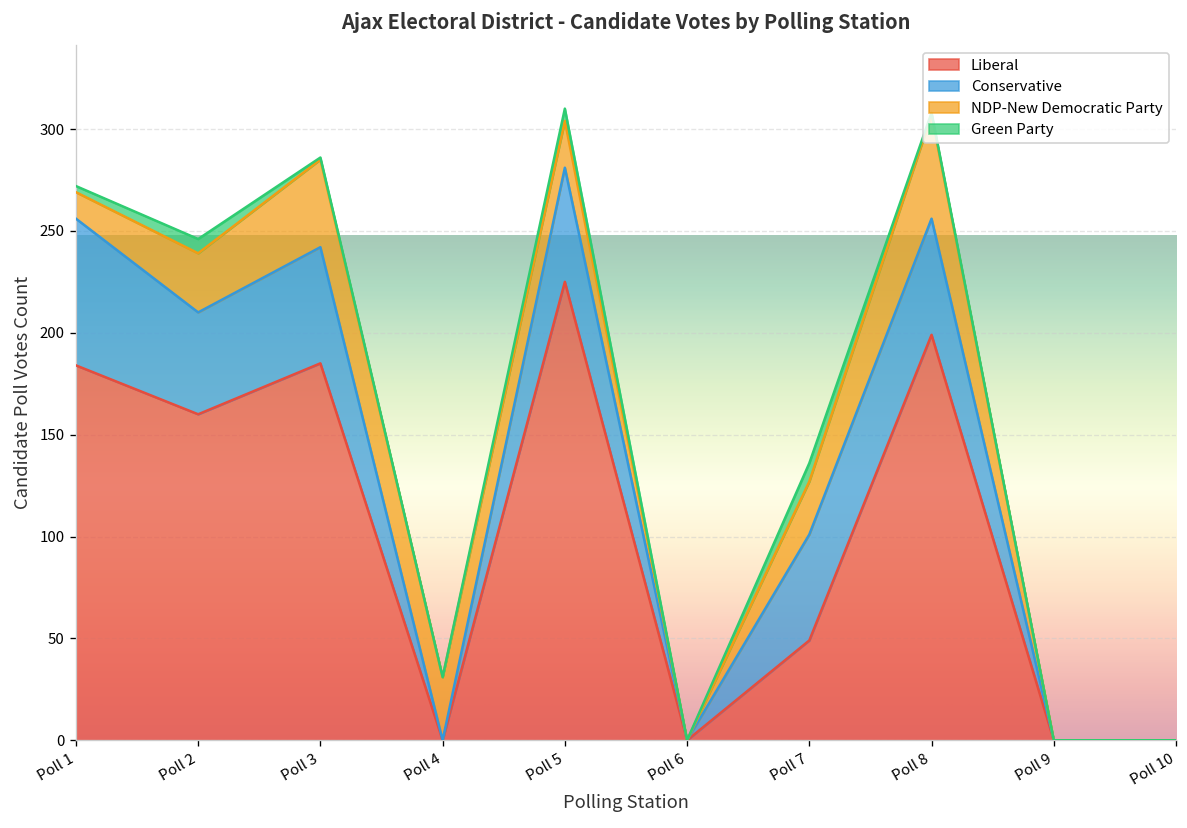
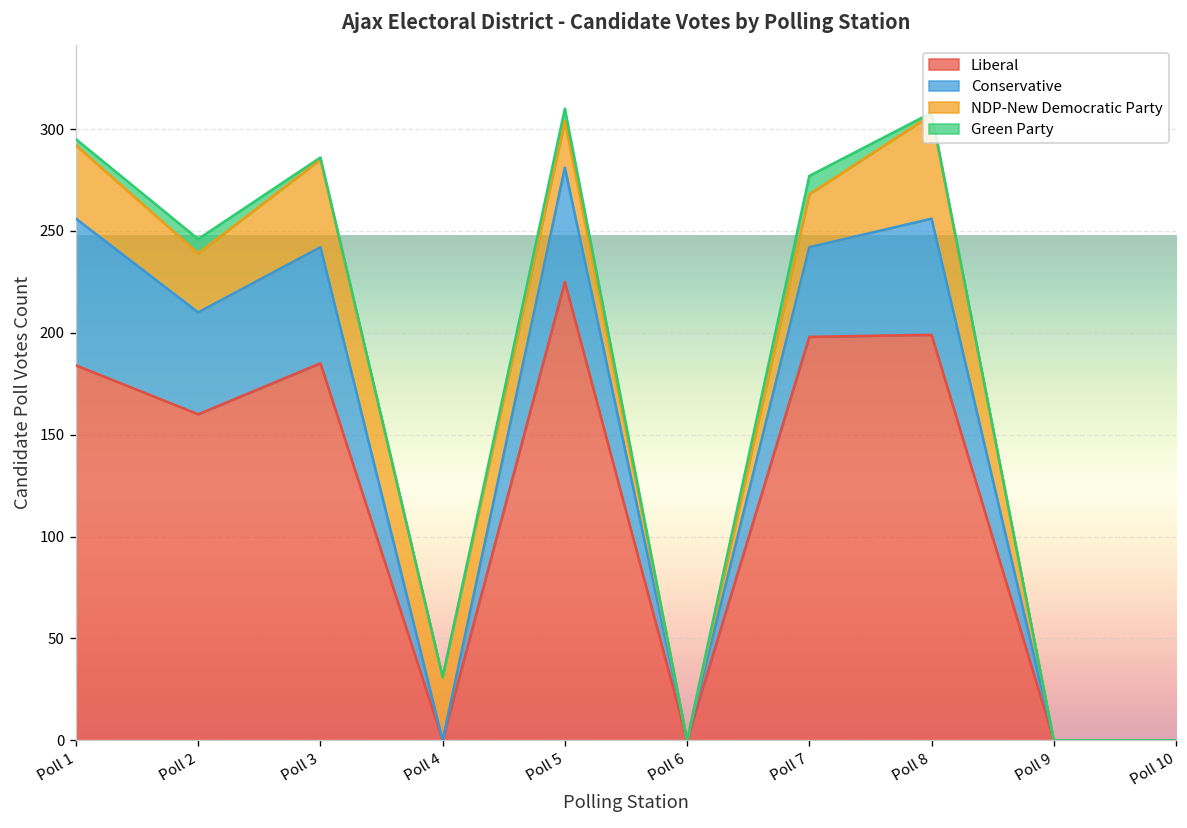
  {
    "Liberal": {
      "Poll 1": 184,
      "Poll 2": 160,
      "Poll 3": 185,
      "Poll 5": 225,
-     "Poll 7": 49,
+     "Poll 7": 198,
      "Poll 8": 199
    },
    "Conservative": {
      "Poll 1": 72,
      "Poll 2": 50,
      "Poll 3": 57,
      "Poll 5": 56,
-     "Poll 7": 52,
+     "Poll 7": 44,
      "Poll 8": 57
    },
    "NDP-New Democratic Party": {
-     "Poll 1": 13,
+     "Poll 1": 36,
      "Poll 2": 29,
      "Poll 5": 23,
      "Poll 7": 26
    },
    "Green Party": {
      "Poll 1": 3,
      "Poll 2": 7,
      "Poll 5": 6,
      "Poll 7": 9
    }
  }
